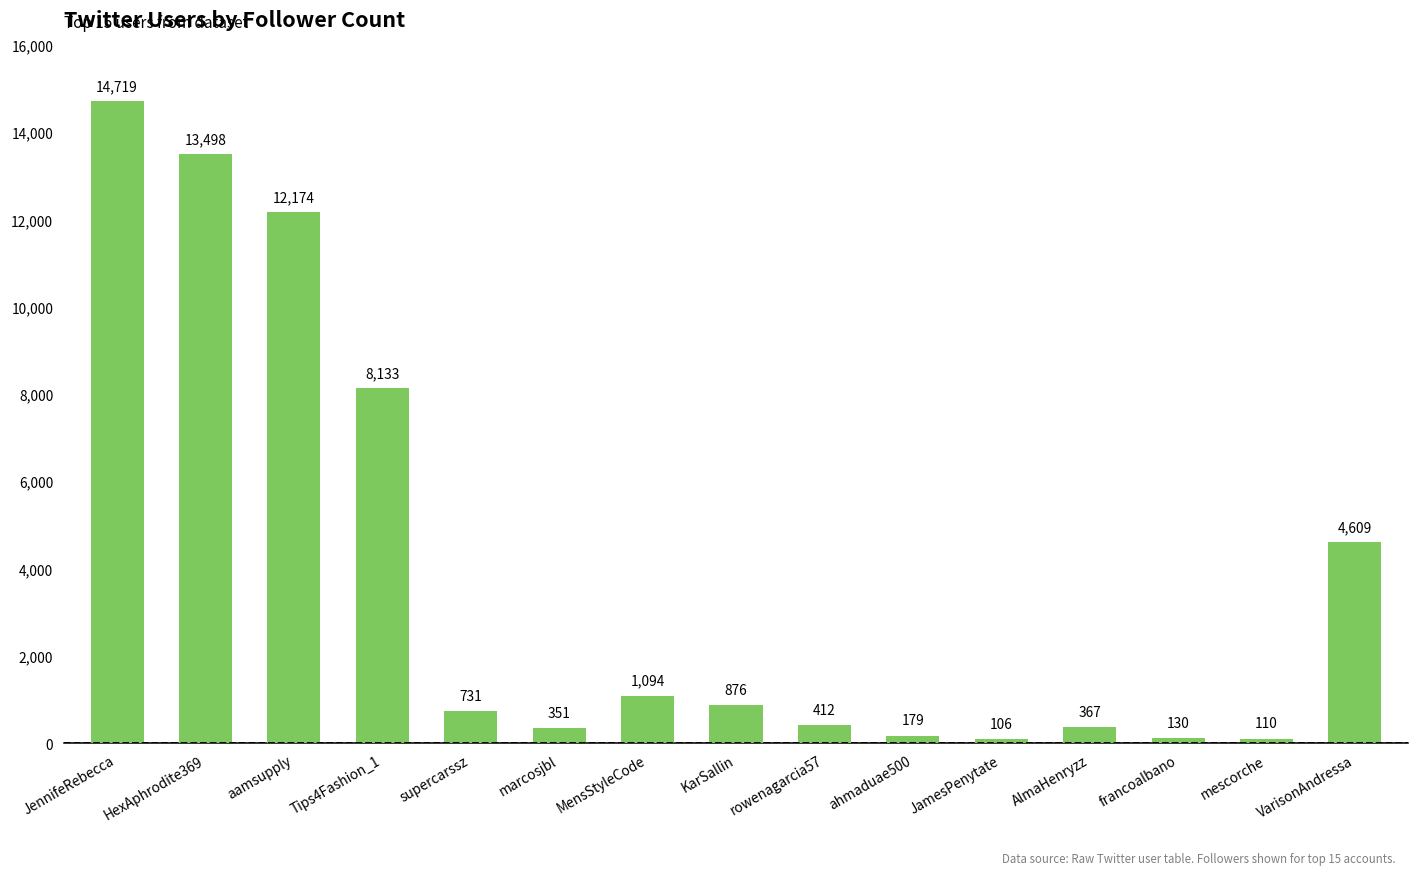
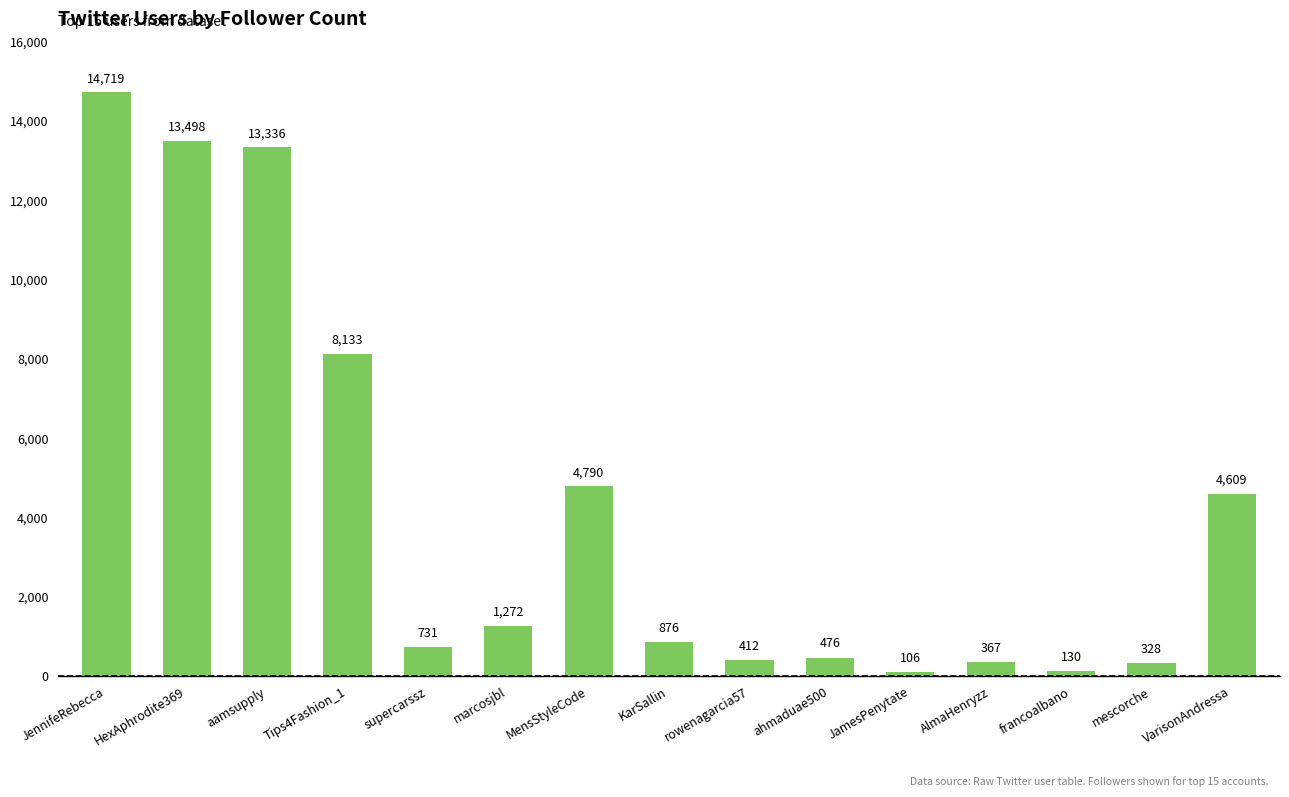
  {
    "JennifeRebecca": "14,719",
    "HexAphrodite369": "13,498",
-   "aamsupply": "12,174",
+   "aamsupply": "13,336",
    "Tips4Fashion_1": "8,133",
    "supercarssz": "731",
-   "marcosjbl": "351",
-   "MensStyleCode": "1,094",
+   "marcosjbl": "1,272",
+   "MensStyleCode": "4,790",
    "KarSallin": "876",
    "rowenagarcia57": "412",
-   "ahmaduae500": "179",
+   "ahmaduae500": "476",
    "JamesPenytate": "106",
    "AlmaHenryzz": "367",
    "francoalbano": "130",
-   "mescorche": "110",
+   "mescorche": "328",
    "VarisonAndressa": "4,609"
  }
